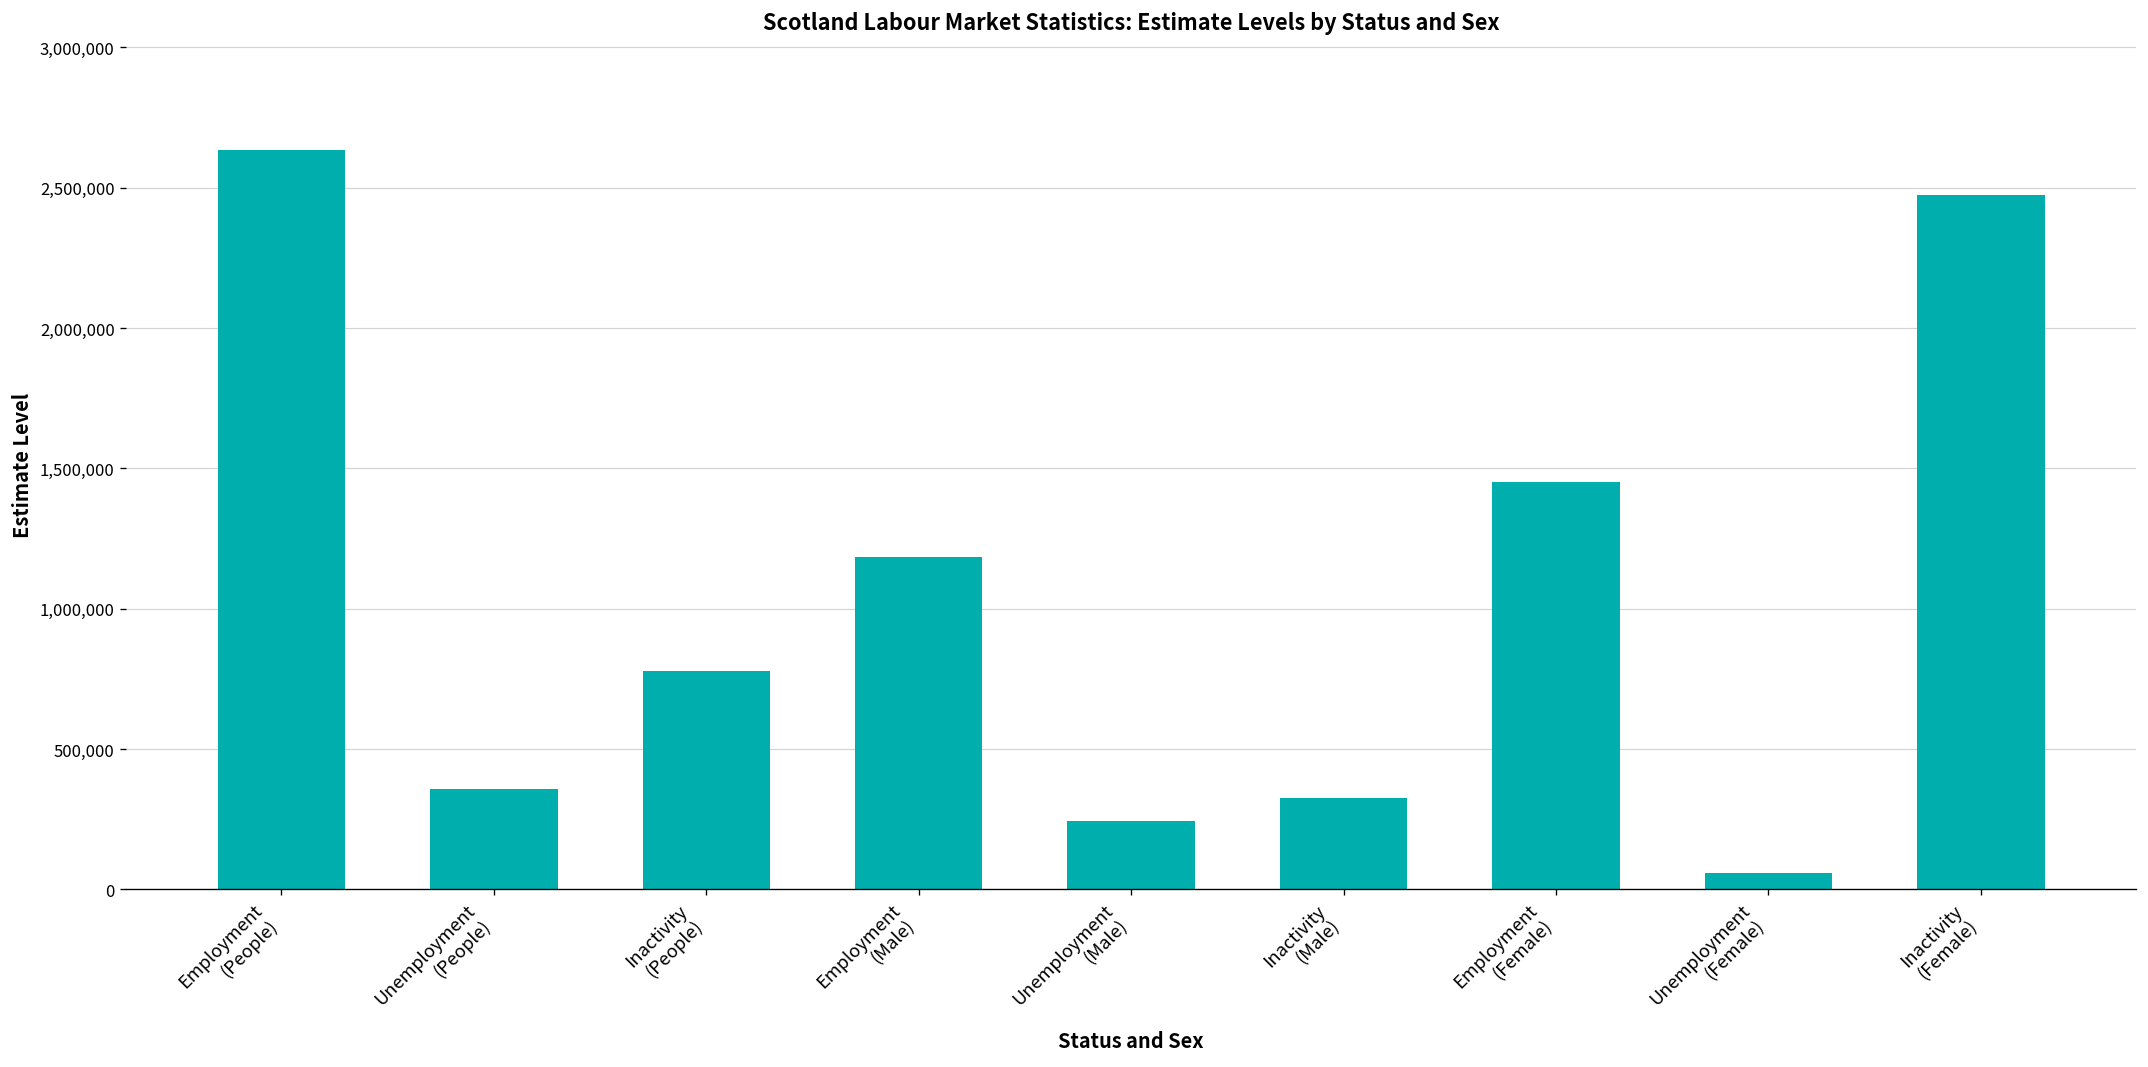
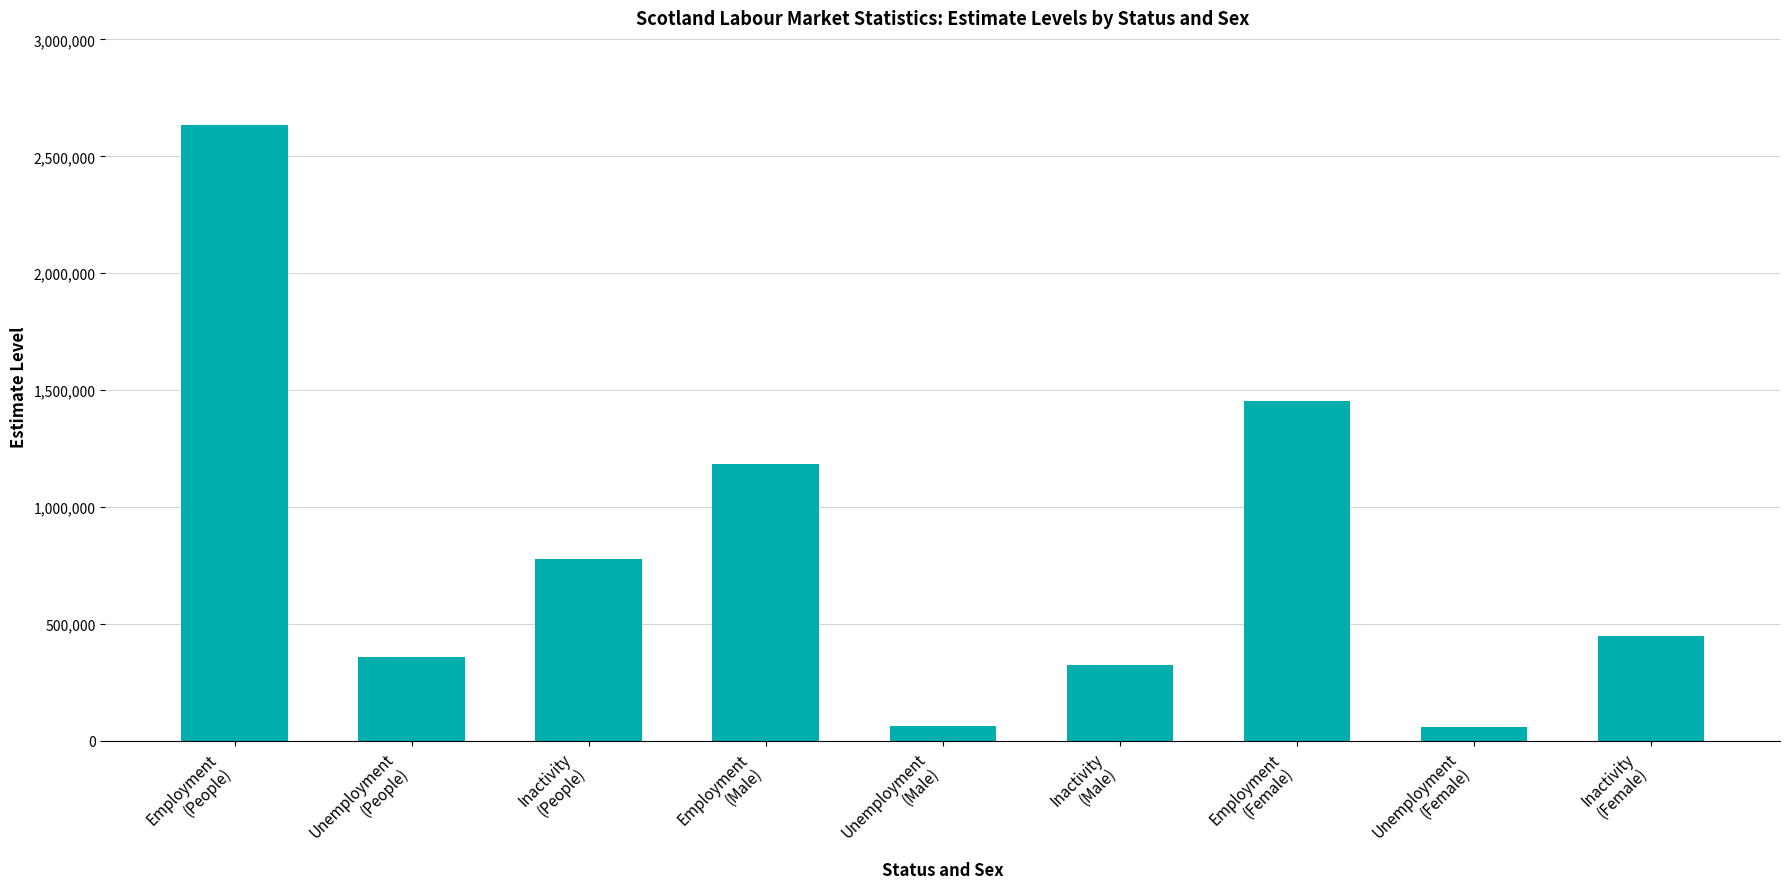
  {
    "Employment (People)": "2,640,000",
    "Unemployment (People)": "360,000",
    "Inactivity (People)": "780,000",
    "Employment (Male)": "1,190,000",
-   "Unemployment (Male)": "240,000",
+   "Unemployment (Male)": "70,000",
    "Inactivity (Male)": "330,000",
    "Employment (Female)": "1,450,000",
    "Unemployment (Female)": "60,000",
-   "Inactivity (Female)": "2,480,000"
+   "Inactivity (Female)": "450,000"
  }
